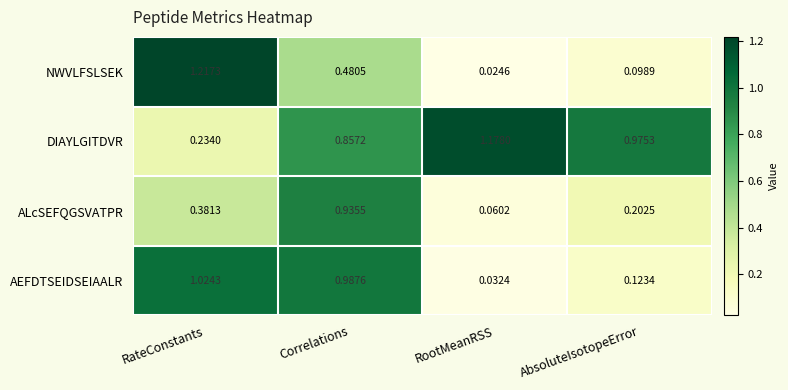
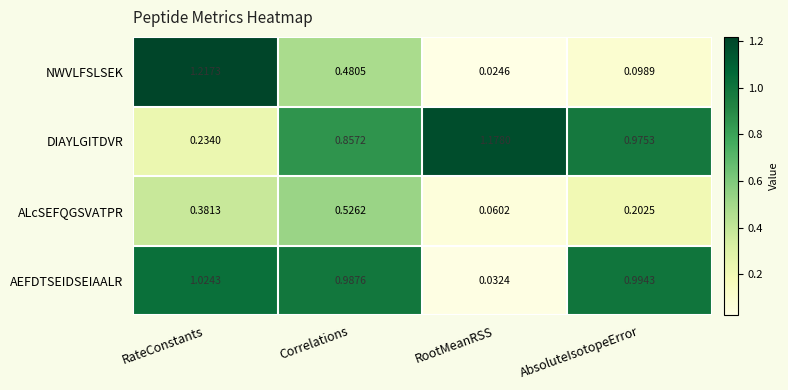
  {
    "NWVLFSLSEK": {
      "RateConstants": 1.2173,
      "Correlations": 0.4805,
      "RootMeanRSS": 0.0246,
      "AbsoluteIsotopeError": 0.0989
    },
    "DIAYLGITDVR": {
      "RateConstants": 0.2340,
      "Correlations": 0.8572,
      "RootMeanRSS": 1.1780,
      "AbsoluteIsotopeError": 0.9753
    },
    "ALcSEFQGSVATPR": {
      "RateConstants": 0.3813,
-     "Correlations": 0.9355,
+     "Correlations": 0.5262,
      "RootMeanRSS": 0.0602,
      "AbsoluteIsotopeError": 0.2025
    },
    "AEFDTSEIDSEIAALR": {
      "RateConstants": 1.0243,
      "Correlations": 0.9876,
      "RootMeanRSS": 0.0324,
-     "AbsoluteIsotopeError": 0.1234
+     "AbsoluteIsotopeError": 0.9943
    }
  }
